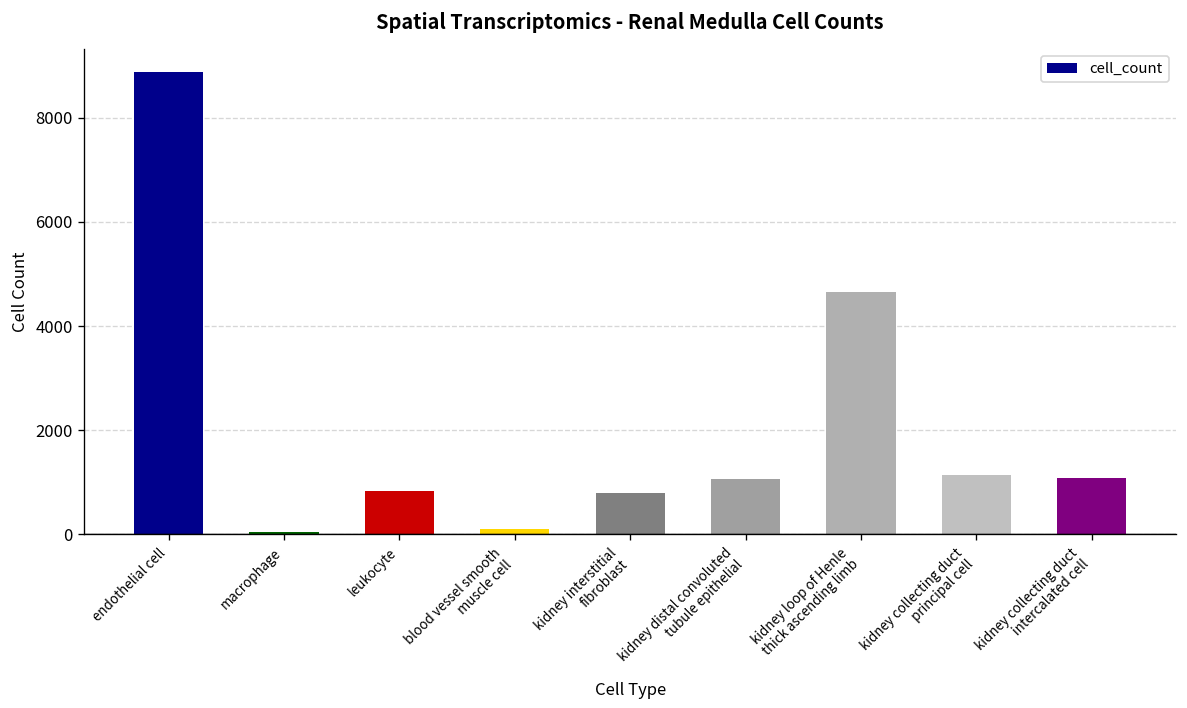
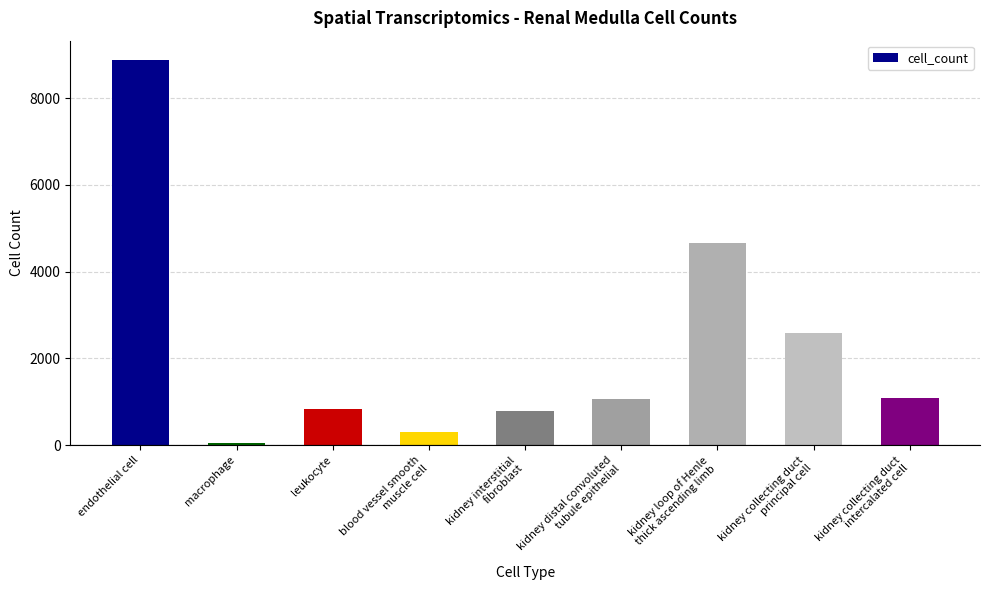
  {
    "endothelial cell": 8900,
    "leukocyte": 800,
-   "blood vessel smooth muscle cell": 100,
+   "blood vessel smooth muscle cell": 300,
    "kidney interstitial fibroblast": 800,
    "kidney distal convoluted tubule epithelial": 1100,
    "kidney loop of Henle thick ascending limb": 4700,
-   "kidney collecting duct principal cell": 1100,
+   "kidney collecting duct principal cell": 2600,
    "kidney collecting duct intercalated cell": 1100
  }
